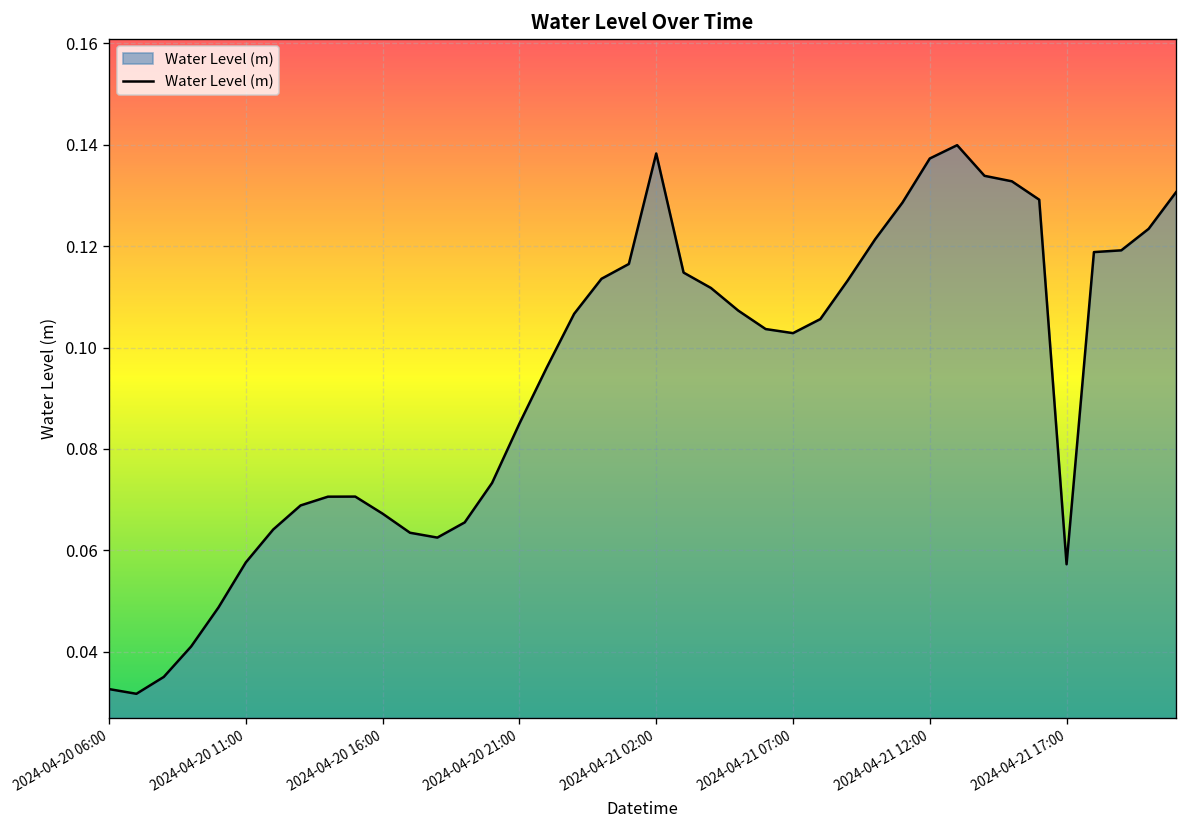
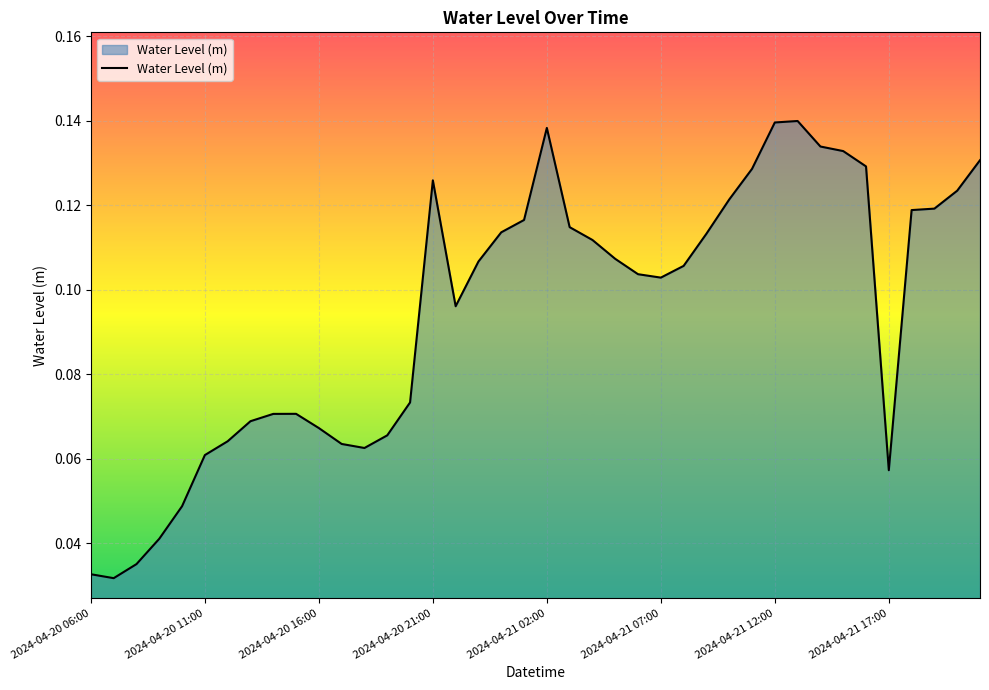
  {
    "2024-04-20 06:00": 0.033,
-   "2024-04-20 11:00": 0.058,
+   "2024-04-20 11:00": 0.061,
    "2024-04-20 16:00": 0.067,
-   "2024-04-20 21:00": 0.085,
+   "2024-04-20 21:00": 0.126,
    "2024-04-21 02:00": 0.138,
    "2024-04-21 07:00": 0.103,
-   "2024-04-21 12:00": 0.137,
+   "2024-04-21 12:00": 0.140,
    "2024-04-21 17:00": 0.057
  }
